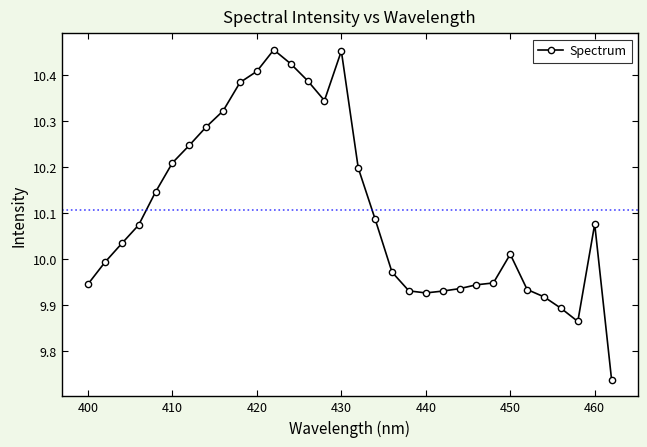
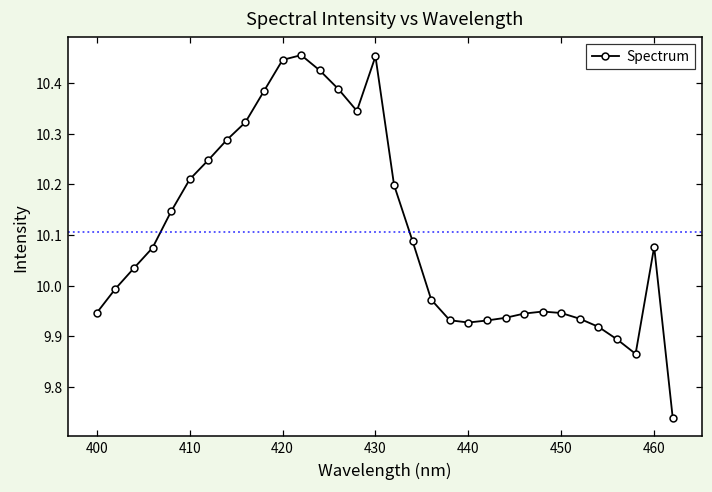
  {
    "400": 9.95,
    "410": 10.21,
-   "420": 10.41,
+   "420": 10.45,
    "430": 10.45,
    "440": 9.93,
-   "450": 10.01,
+   "450": 9.95,
    "460": 10.08
  }
